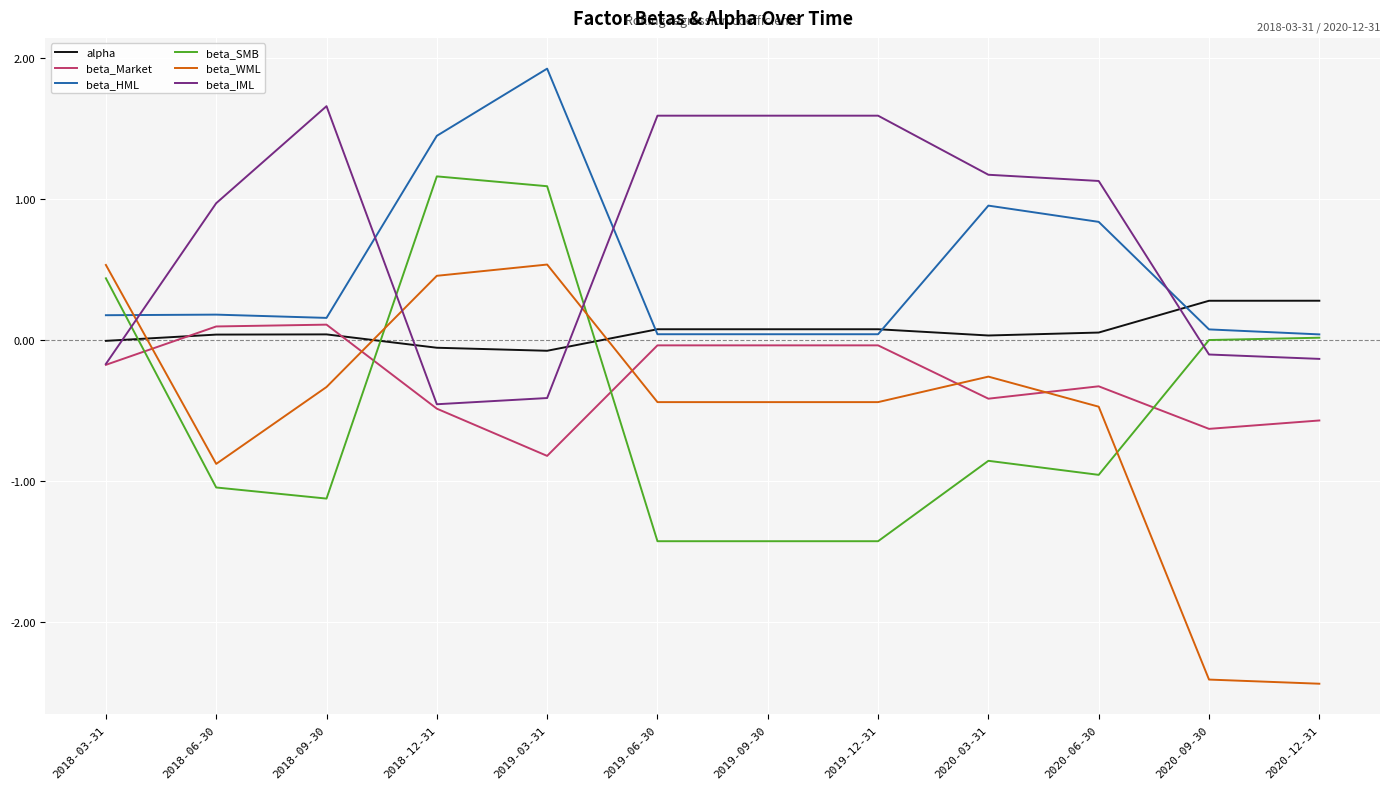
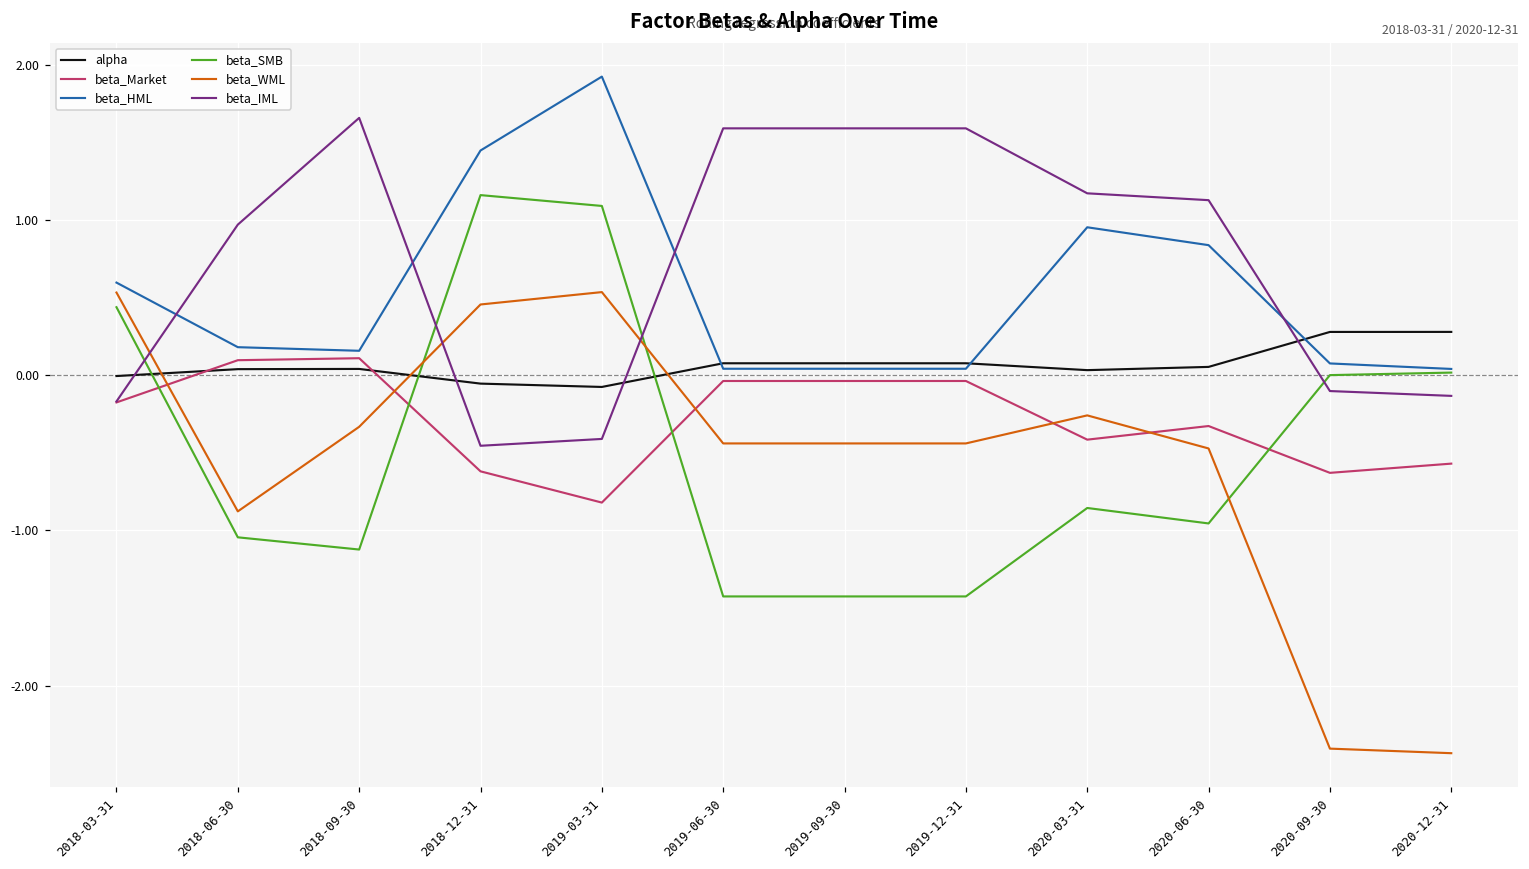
  {
    "alpha": {
      "2018-03-31": 0.00,
      "2018-06-30": 0.04,
      "2018-09-30": 0.04,
      "2018-12-31": -0.05,
      "2019-03-31": -0.07,
      "2019-06-30": 0.08,
      "2019-09-30": 0.08,
      "2019-12-31": 0.08,
      "2020-03-31": 0.03,
      "2020-06-30": 0.05,
      "2020-09-30": 0.28,
      "2020-12-31": 0.28
    },
    "beta_Market": {
      "2018-06-30": 0.10,
      "2018-09-30": 0.11,
-     "2018-12-31": -0.49,
+     "2018-12-31": -0.62,
      "2019-03-31": -0.82,
      "2019-06-30": -0.04,
      "2019-09-30": -0.04,
      "2019-12-31": -0.04,
      "2020-03-31": -0.41,
      "2020-06-30": -0.33,
      "2020-09-30": -0.63,
      "2020-12-31": -0.57
    },
    "beta_HML": {
-     "2018-03-31": 0.18,
+     "2018-03-31": 0.60,
      "2018-06-30": 0.18,
      "2018-09-30": 0.16,
      "2018-12-31": 1.45,
      "2019-03-31": 1.93,
      "2019-06-30": 0.04,
      "2019-09-30": 0.04,
      "2019-12-31": 0.04,
      "2020-03-31": 0.95,
      "2020-06-30": 0.84,
      "2020-09-30": 0.08,
      "2020-12-31": 0.04
    },
    "beta_SMB": {
      "2018-03-31": 0.44,
      "2018-06-30": -1.04,
      "2018-09-30": -1.12,
      "2018-12-31": 1.16,
      "2019-03-31": 1.09,
      "2019-06-30": -1.43,
      "2019-09-30": -1.43,
      "2019-12-31": -1.43,
      "2020-03-31": -0.86,
      "2020-06-30": -0.95,
      "2020-09-30": 0.00,
      "2020-12-31": 0.02
    },
    "beta_WML": {
      "2018-03-31": 0.53,
      "2018-06-30": -0.88,
      "2018-09-30": -0.33,
      "2018-12-31": 0.46,
      "2019-03-31": 0.54,
      "2019-06-30": -0.44,
      "2019-09-30": -0.44,
      "2019-12-31": -0.44,
      "2020-03-31": -0.26,
      "2020-06-30": -0.47,
      "2020-09-30": -2.41,
      "2020-12-31": -2.44
    },
    "beta_IML": {
      "2018-06-30": 0.97,
      "2018-09-30": 1.66,
      "2018-12-31": -0.45,
      "2019-03-31": -0.41,
      "2019-06-30": 1.59,
      "2019-09-30": 1.59,
      "2019-12-31": 1.59,
      "2020-03-31": 1.17,
      "2020-06-30": 1.13,
      "2020-09-30": -0.10,
      "2020-12-31": -0.13
    }
  }
